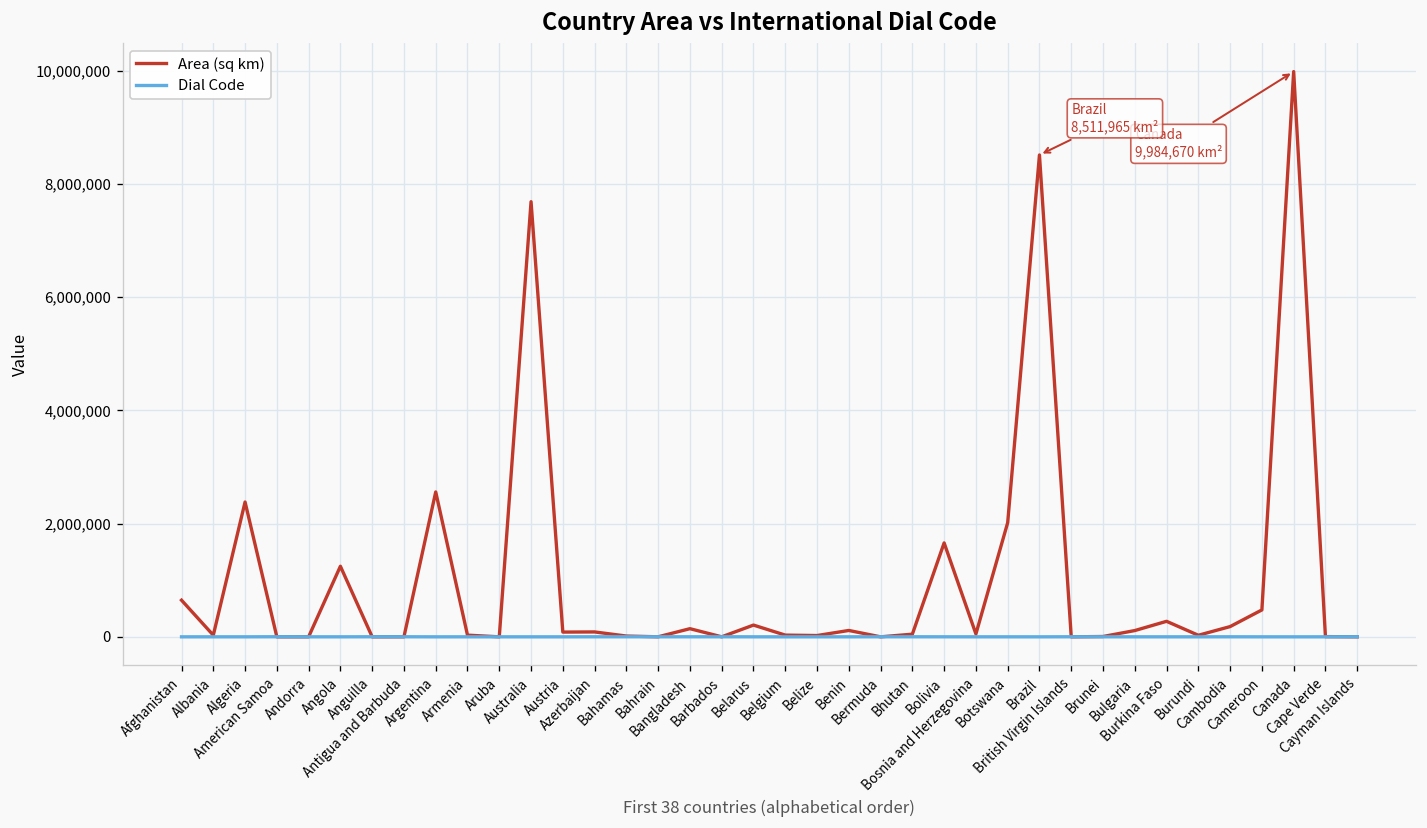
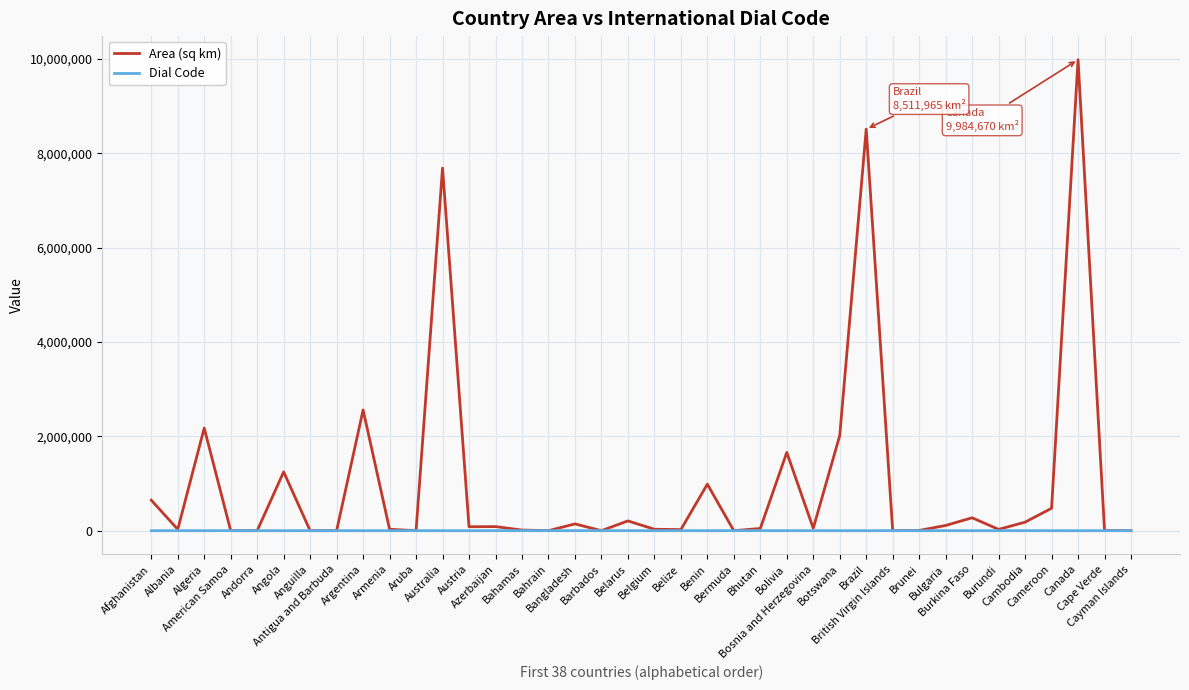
  {
    "Area (sq km)": {
      "Afghanistan": "600,000",
-     "Algeria": "2,400,000",
+     "Algeria": "2,200,000",
      "Angola": "1,200,000",
      "Argentina": "2,600,000",
      "Australia": "7,700,000",
      "Austria": "100,000",
      "Azerbaijan": "100,000",
      "Bangladesh": "100,000",
      "Belarus": "200,000",
-     "Benin": "100,000",
+     "Benin": "1,000,000",
      "Bolivia": "1,700,000",
      "Botswana": "2,000,000",
      "Bulgaria": "100,000",
      "Burkina Faso": "300,000",
      "Cambodia": "200,000",
      "Cameroon": "500,000"
    },
    "Dial Code": {
      "Afghanistan": "0",
      "Algeria": "0",
      "Angola": "0",
      "Argentina": "0",
      "Australia": "0",
      "Austria": "0",
      "Azerbaijan": "0",
      "Bangladesh": "0",
      "Belarus": "0",
      "Benin": "0",
      "Bolivia": "0",
      "Botswana": "0",
      "Brazil": "0",
      "Bulgaria": "0",
      "Burkina Faso": "0",
      "Cambodia": "0",
      "Cameroon": "0",
      "Canada": "0"
    }
  }
